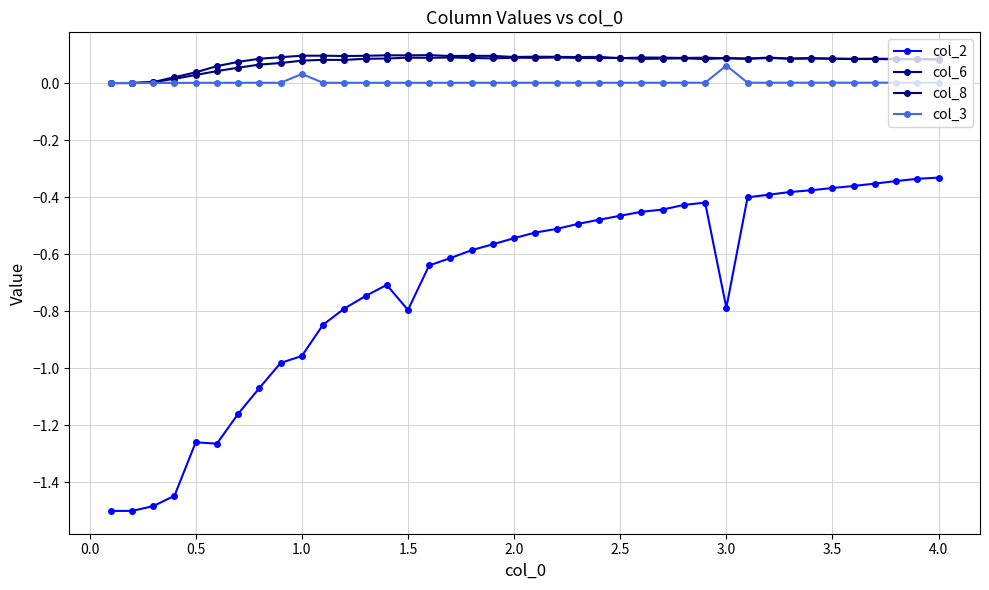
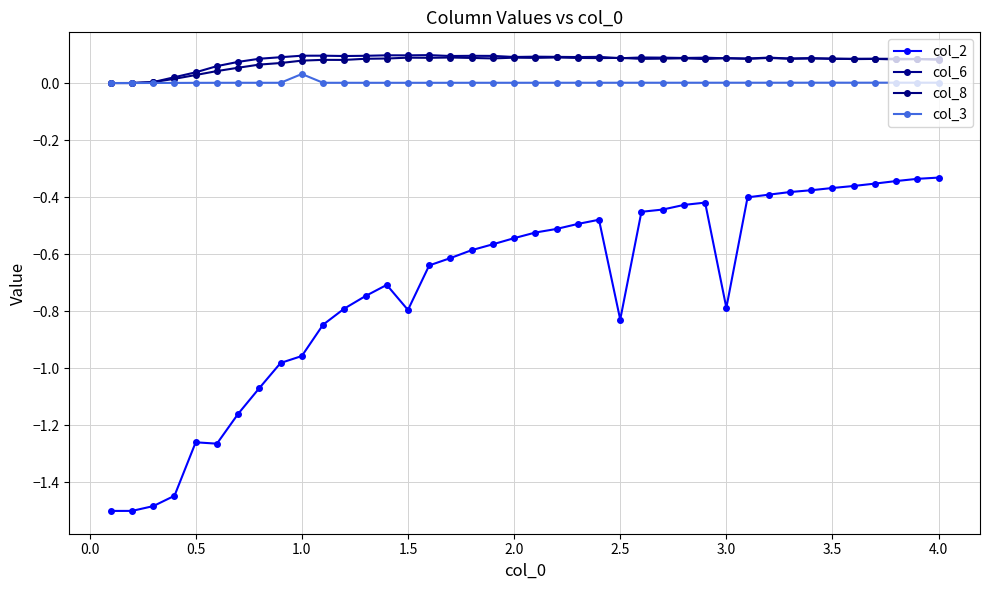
  {
    "col_2": {
      "0.5": -1.26,
      "1.0": -0.96,
      "1.5": -0.80,
      "2.0": -0.54,
-     "2.5": -0.47,
+     "2.5": -0.83,
      "3.0": -0.79,
      "3.5": -0.37,
      "4.0": -0.33
    },
    "col_3": {
      "0.5": 0.00,
      "1.0": 0.03,
      "1.5": 0.00,
      "2.0": 0.00,
      "2.5": 0.00,
-     "3.0": 0.06,
+     "3.0": 0.00,
      "3.5": 0.00
    }
  }
